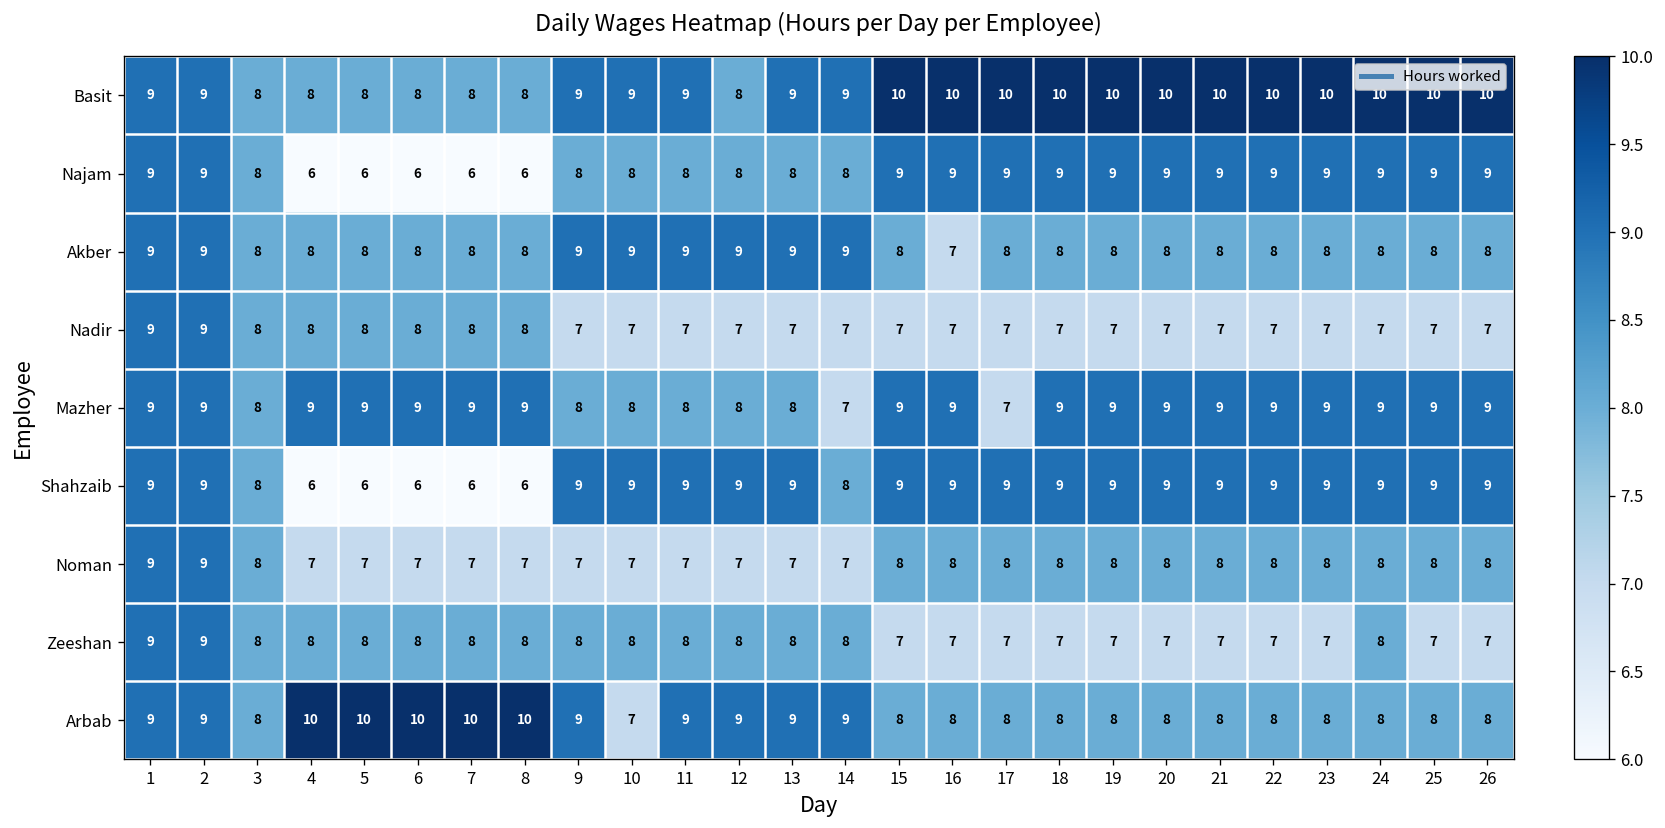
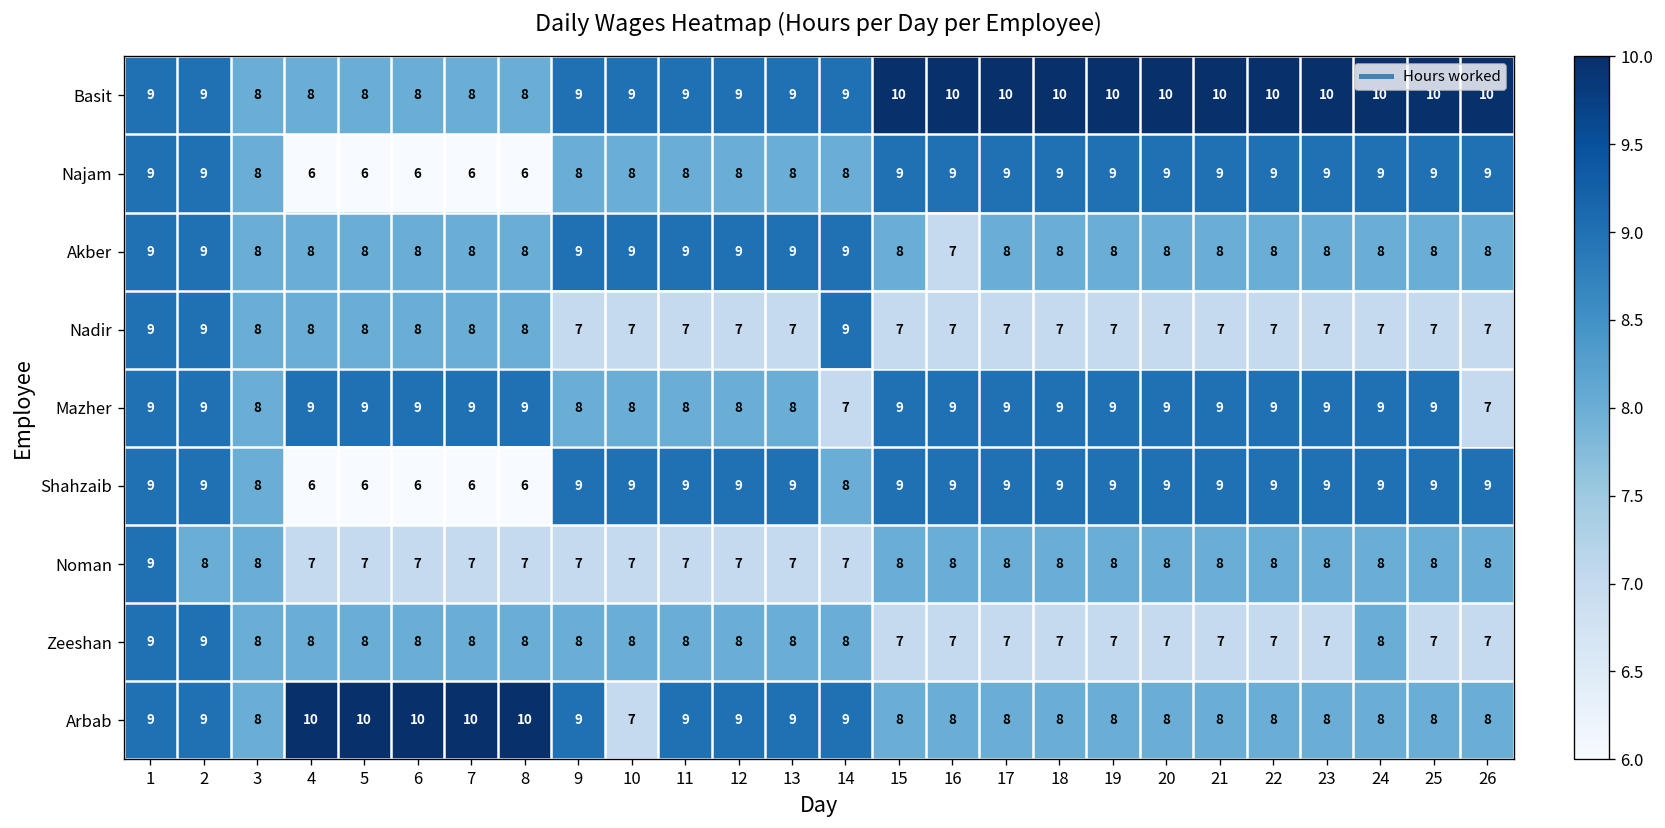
  {
    "Basit": {
      "1": 9,
      "2": 9,
      "3": 8,
      "4": 8,
      "5": 8,
      "6": 8,
      "7": 8,
      "8": 8,
      "9": 9,
      "10": 9,
      "11": 9,
-     "12": 8,
+     "12": 9,
      "13": 9,
      "14": 9,
      "15": 10,
      "16": 10,
      "17": 10,
      "18": 10,
      "19": 10,
      "20": 10,
      "21": 10,
      "22": 10,
      "23": 10
    },
    "Nadir": {
      "1": 9,
      "2": 9,
      "3": 8,
      "4": 8,
      "5": 8,
      "6": 8,
      "7": 8,
      "8": 8,
      "9": 7,
      "10": 7,
      "11": 7,
      "12": 7,
      "13": 7,
-     "14": 7,
+     "14": 9,
      "15": 7,
      "16": 7,
      "17": 7,
      "18": 7,
      "19": 7,
      "20": 7,
      "21": 7,
      "22": 7,
      "23": 7,
      "24": 7,
      "25": 7,
      "26": 7
    },
    "Mazher": {
      "1": 9,
      "2": 9,
      "3": 8,
      "4": 9,
      "5": 9,
      "6": 9,
      "7": 9,
      "8": 9,
      "9": 8,
      "10": 8,
      "11": 8,
      "12": 8,
      "13": 8,
      "14": 7,
      "15": 9,
      "16": 9,
-     "17": 7,
+     "17": 9,
      "18": 9,
      "19": 9,
      "20": 9,
      "21": 9,
      "22": 9,
      "23": 9,
      "24": 9,
      "25": 9,
-     "26": 9
+     "26": 7
    },
    "Noman": {
      "1": 9,
-     "2": 9,
+     "2": 8,
      "3": 8,
      "4": 7,
      "5": 7,
      "6": 7,
      "7": 7,
      "8": 7,
      "9": 7,
      "10": 7,
      "11": 7,
      "12": 7,
      "13": 7,
      "14": 7,
      "15": 8,
      "16": 8,
      "17": 8,
      "18": 8,
      "19": 8,
      "20": 8,
      "21": 8,
      "22": 8,
      "23": 8,
      "24": 8,
      "25": 8,
      "26": 8
    }
  }
